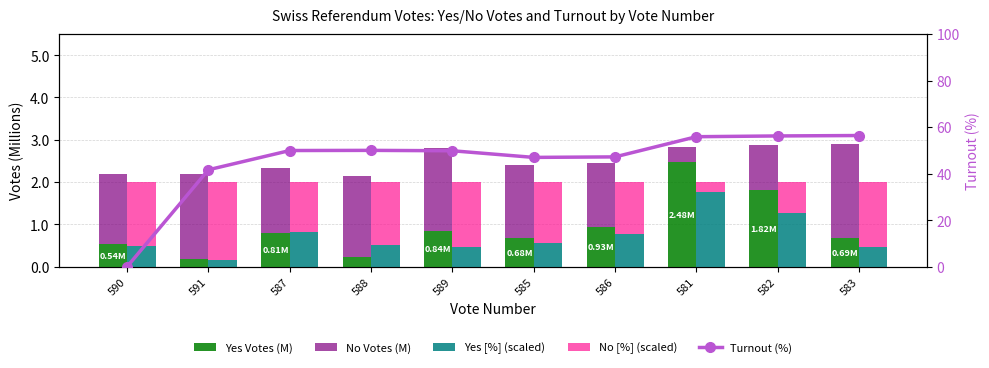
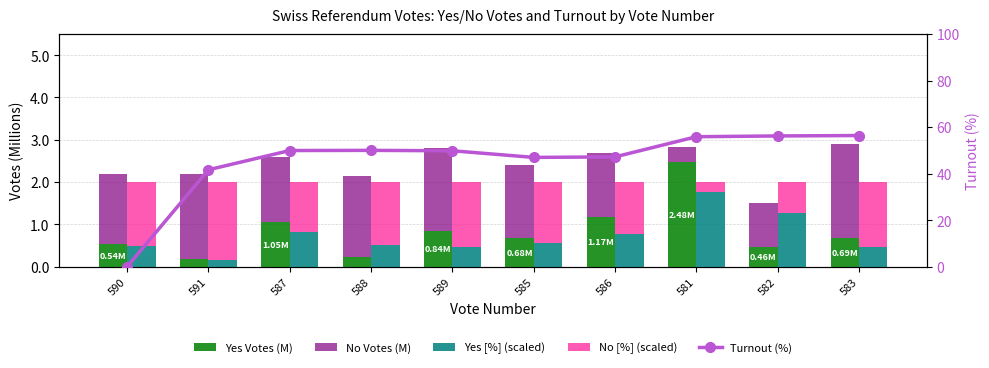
  {
    "Yes Votes (M)": {
      "590": "0.54M",
-     "587": "0.81M",
+     "587": "1.05M",
      "589": "0.84M",
      "585": "0.68M",
-     "586": "0.93M",
+     "586": "1.17M",
      "581": "2.48M",
-     "582": "1.82M",
+     "582": "0.46M",
      "583": "0.69M"
    }
  }
